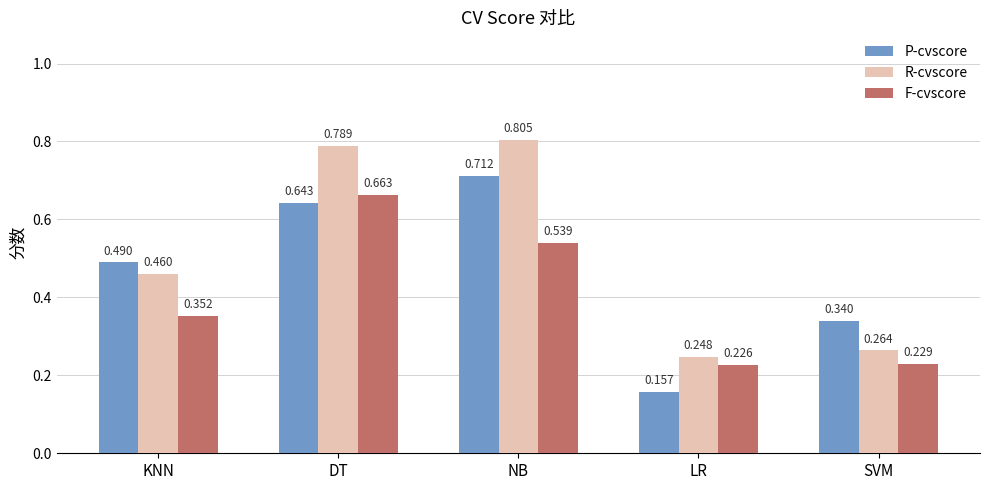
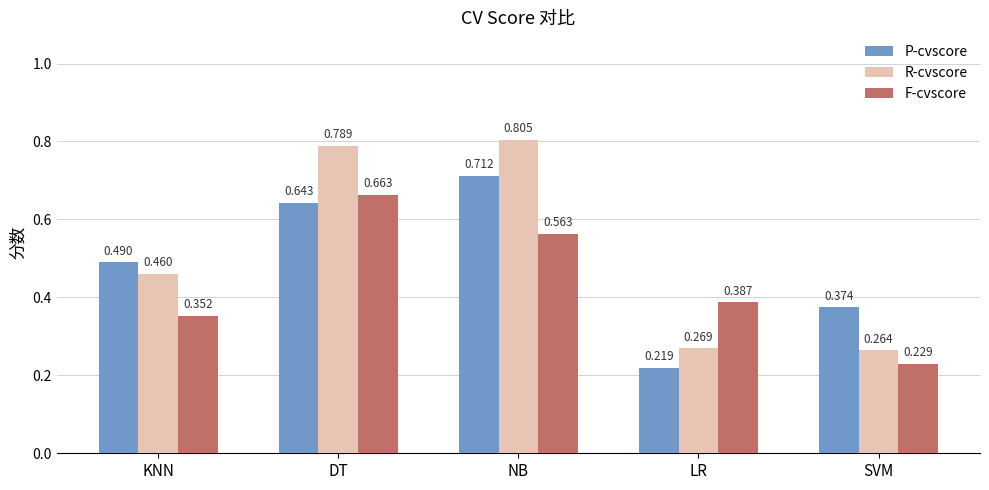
  {
    "P-cvscore": {
      "KNN": 0.490,
      "DT": 0.643,
      "NB": 0.712,
-     "LR": 0.157,
-     "SVM": 0.340
+     "LR": 0.219,
+     "SVM": 0.374
    },
    "R-cvscore": {
      "KNN": 0.460,
      "DT": 0.789,
      "NB": 0.805,
-     "LR": 0.248,
+     "LR": 0.269,
      "SVM": 0.264
    },
    "F-cvscore": {
      "KNN": 0.352,
      "DT": 0.663,
-     "NB": 0.539,
-     "LR": 0.226,
+     "NB": 0.563,
+     "LR": 0.387,
      "SVM": 0.229
    }
  }
